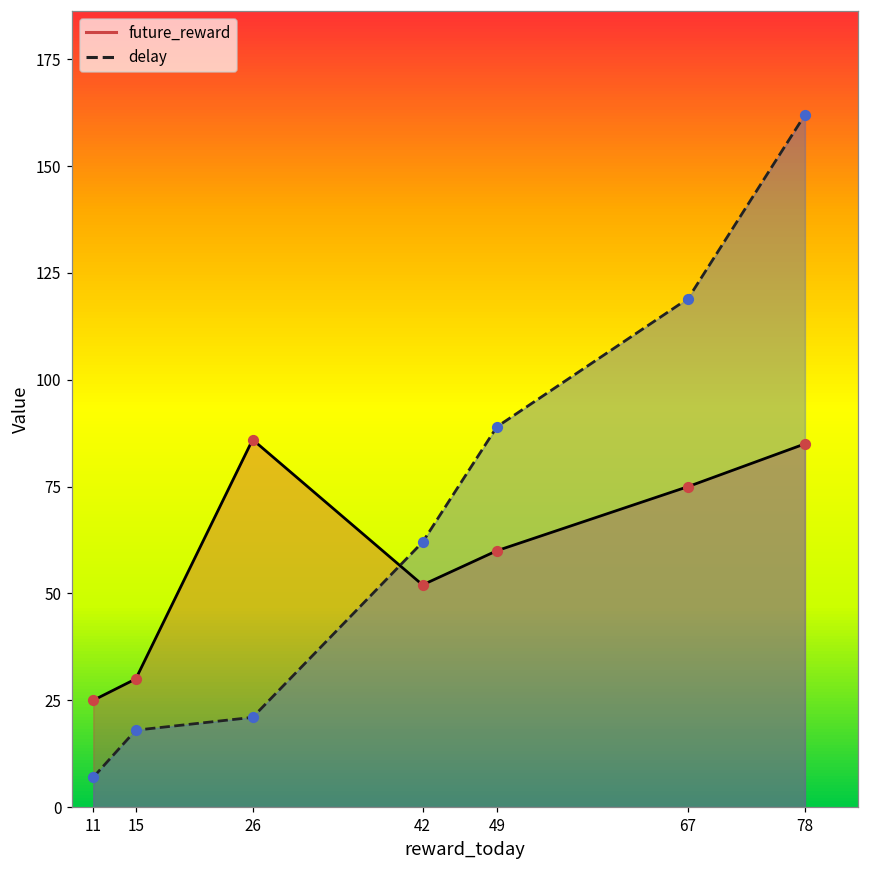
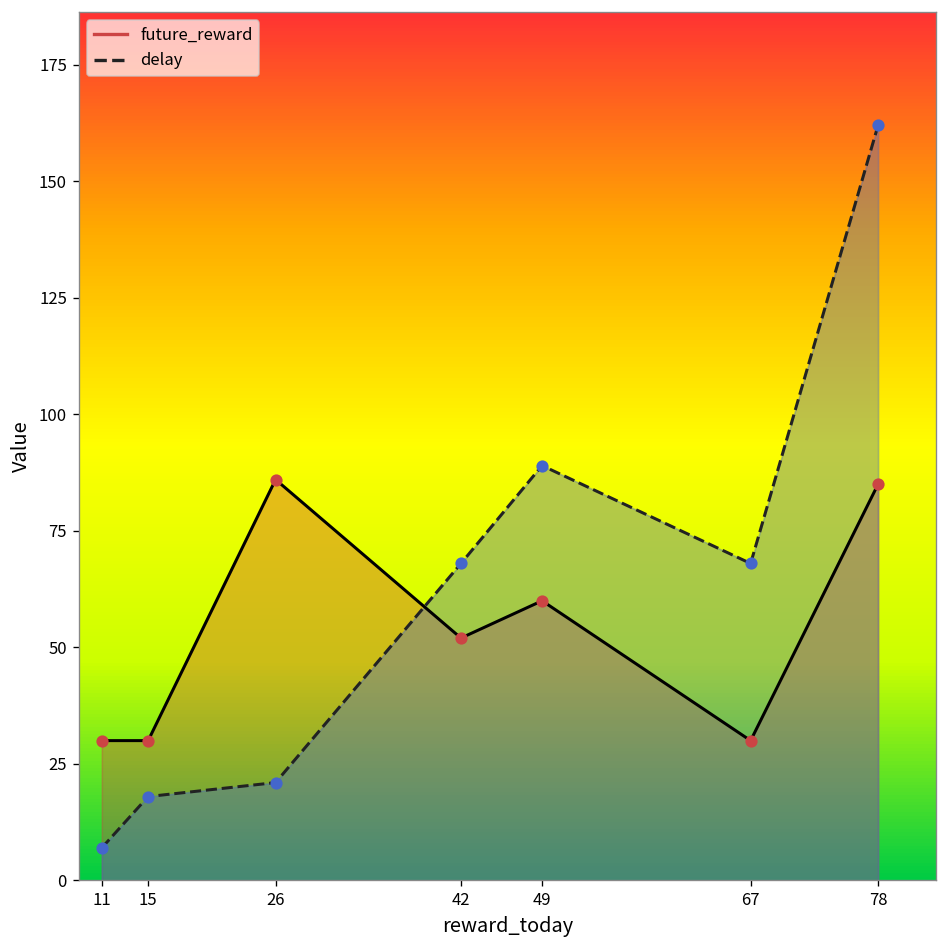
  {
    "future_reward": {
-     "11": 25,
+     "11": 30,
      "15": 30,
      "26": 86,
      "42": 52,
      "49": 60,
-     "67": 75,
+     "67": 30,
      "78": 85
    },
    "delay": {
      "11": 7,
      "15": 18,
      "26": 21,
-     "42": 62,
+     "42": 68,
      "49": 89,
-     "67": 119,
+     "67": 68,
      "78": 162
    }
  }
